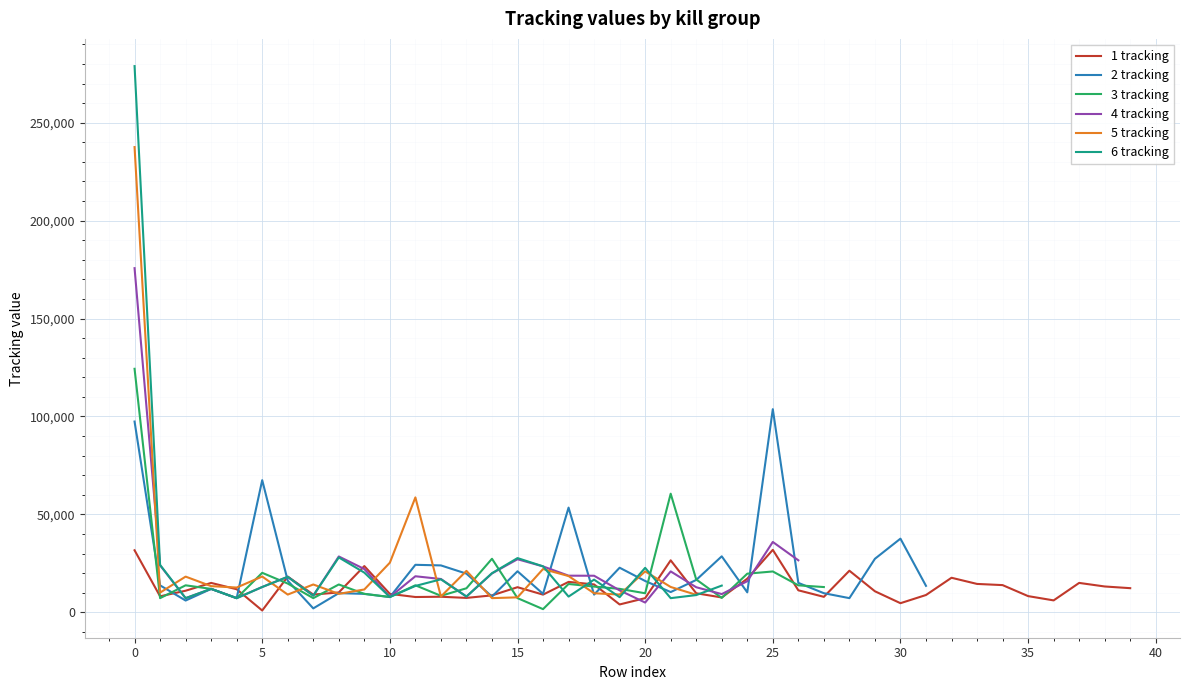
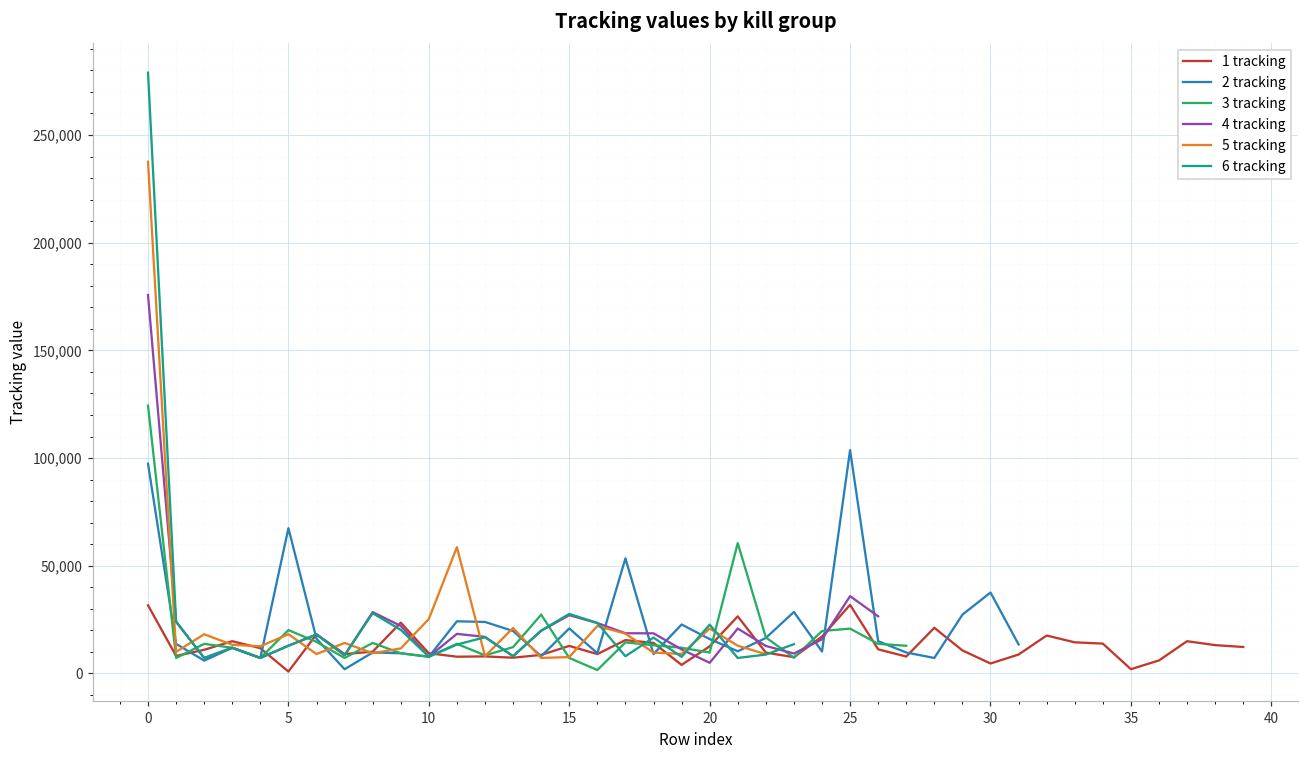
  {
    "1 tracking": {
      "0": "32,000",
      "5": "1,000",
      "10": "9,000",
      "15": "13,000",
-     "20": "7,000",
+     "20": "13,000",
      "25": "32,000",
      "30": "5,000",
-     "35": "8,000"
+     "35": "2,000"
    },
    "2 tracking": {
      "0": "97,000",
      "5": "67,000",
      "15": "21,000",
      "20": "16,000",
      "25": "104,000",
      "30": "38,000"
    },
    "4 tracking": {
      "0": "176,000",
      "20": "5,000",
      "25": "36,000"
    },
    "5 tracking": {
      "0": "238,000",
      "5": "18,000",
      "10": "25,000",
      "20": "21,000"
    }
  }
